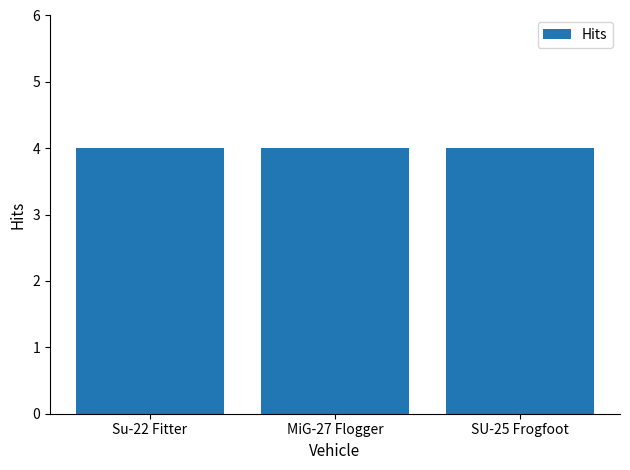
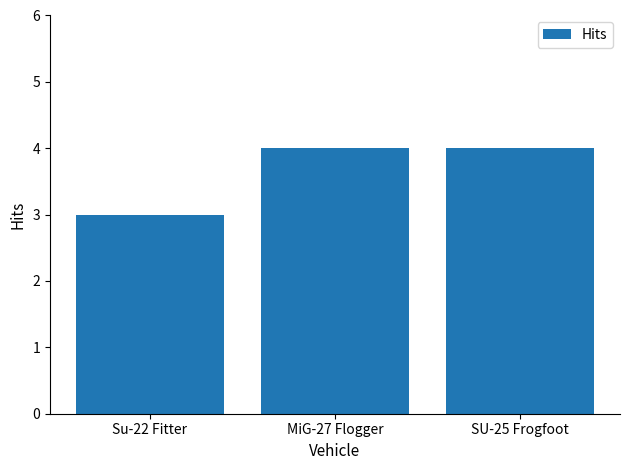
  {
-   "Su-22 Fitter": 4,
+   "Su-22 Fitter": 3,
    "MiG-27 Flogger": 4,
    "SU-25 Frogfoot": 4
  }
